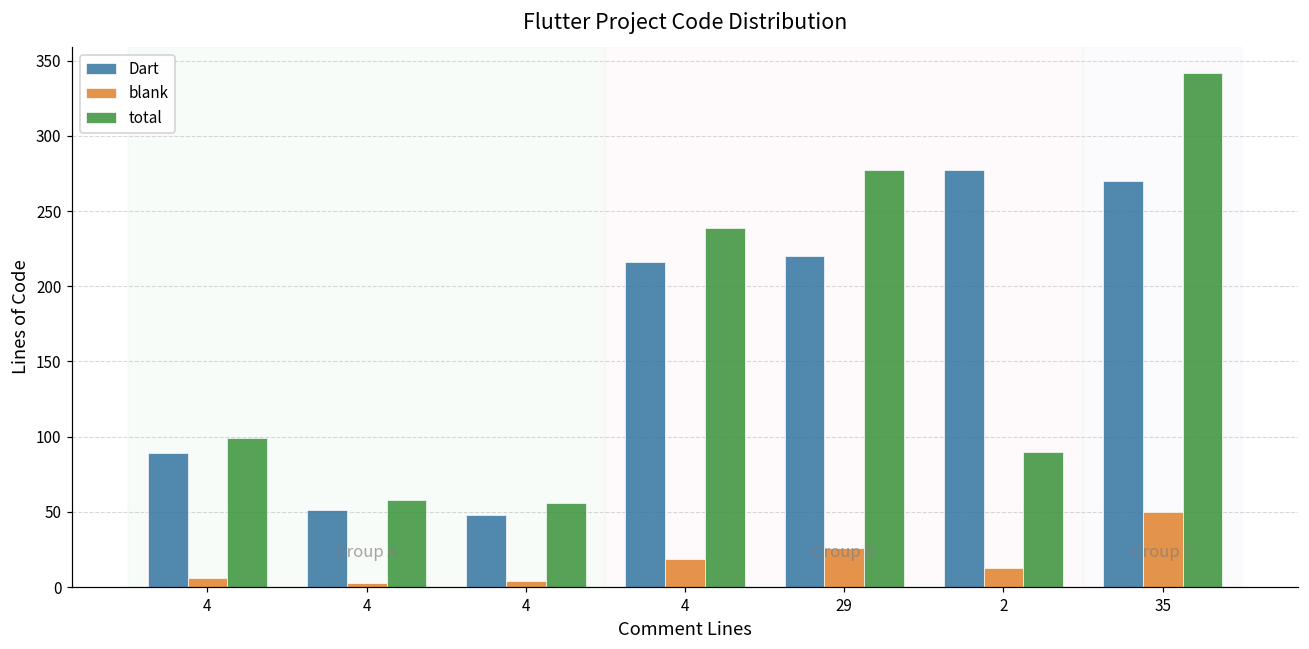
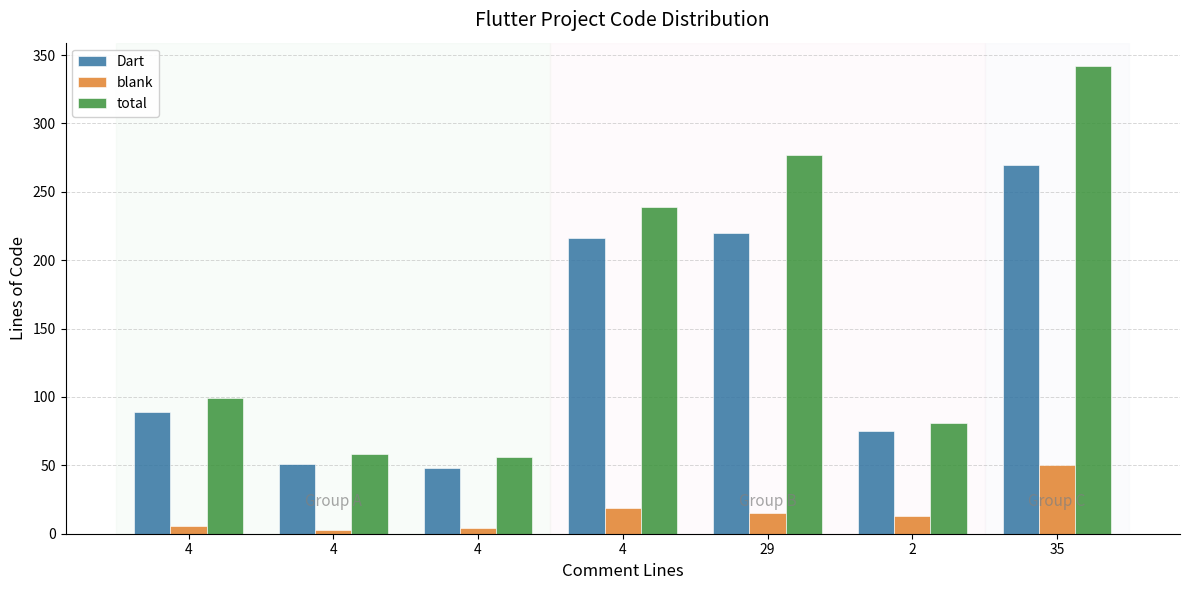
  {
    "Dart": {
      "29": 220,
-     "2": 277,
+     "2": 75,
      "35": 270
    },
    "blank": {
-     "29": 26,
+     "29": 15,
      "2": 13,
      "35": 50
    },
    "total": {
      "29": 277,
-     "2": 90,
+     "2": 81,
      "35": 342
    }
  }
